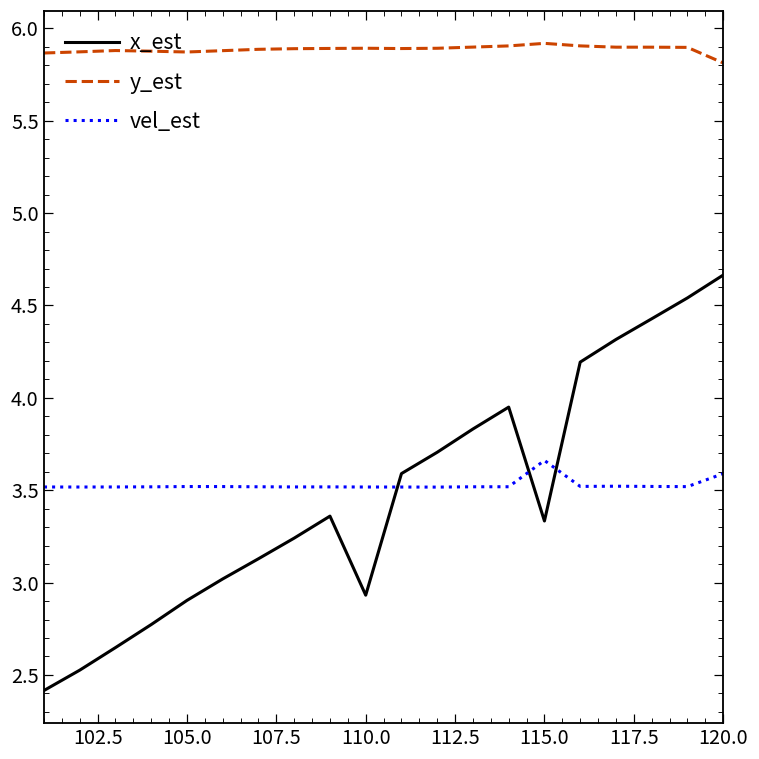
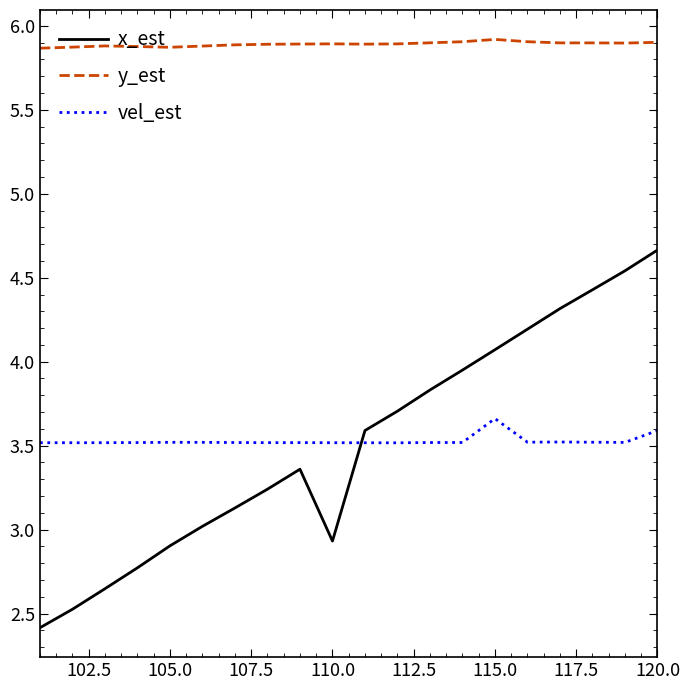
  {
    "x_est": {
      "105.0": 2.90,
      "110.0": 2.93,
-     "115.0": 3.33,
+     "115.0": 4.07,
      "120.0": 4.66
    },
    "y_est": {
      "105.0": 5.87,
      "110.0": 5.89,
      "115.0": 5.92,
-     "120.0": 5.81
+     "120.0": 5.90
    },
    "vel_est": {
      "105.0": 3.52,
      "110.0": 3.52,
      "115.0": 3.66,
      "120.0": 3.59
    }
  }
